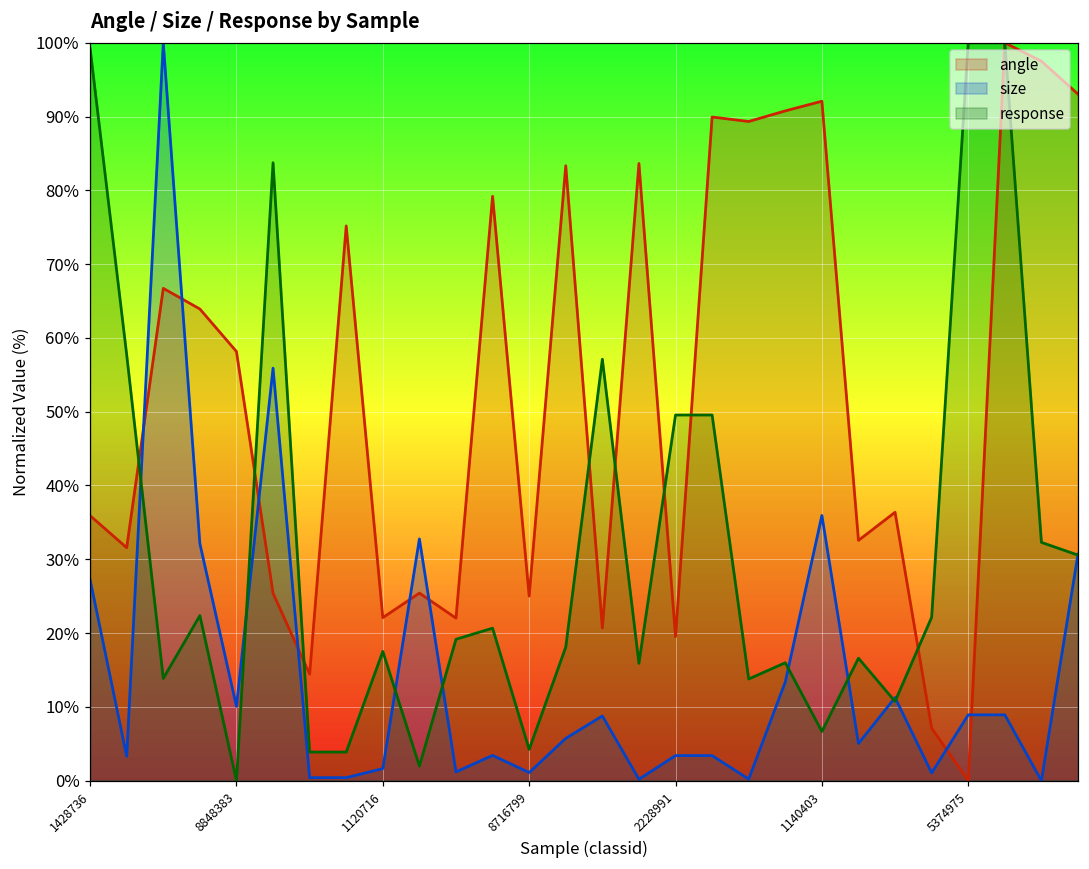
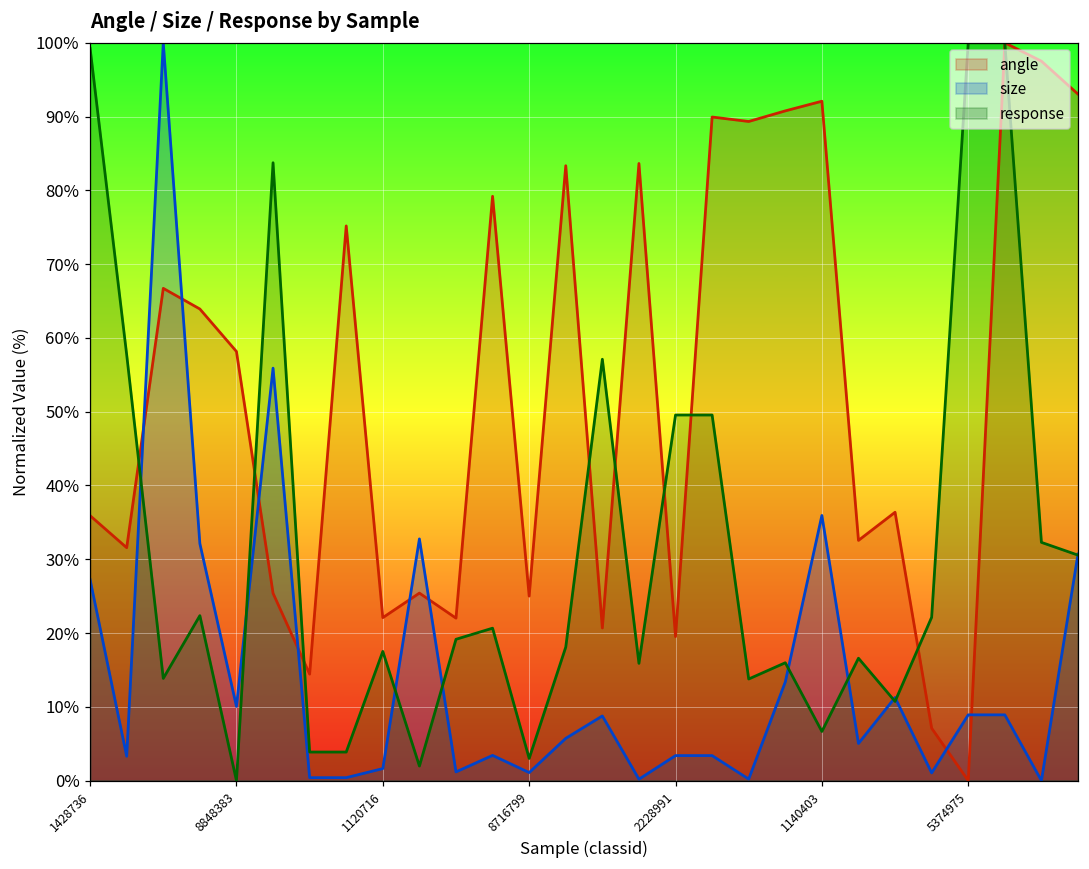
  {
    "angle": {
      "1428736": "36%",
      "8848383": "58%",
      "1120716": "22%",
      "8716799": "25%",
      "1140403": "92%"
    },
    "size": {
      "1428736": "27%",
      "8848383": "10%",
      "1120716": "2%",
      "8716799": "1%",
      "1140403": "36%"
    },
    "response": {
      "1428736": "99%",
      "8848383": "0%",
      "1120716": "18%",
-     "8716799": "4%",
+     "8716799": "3%",
      "1140403": "7%"
    }
  }
